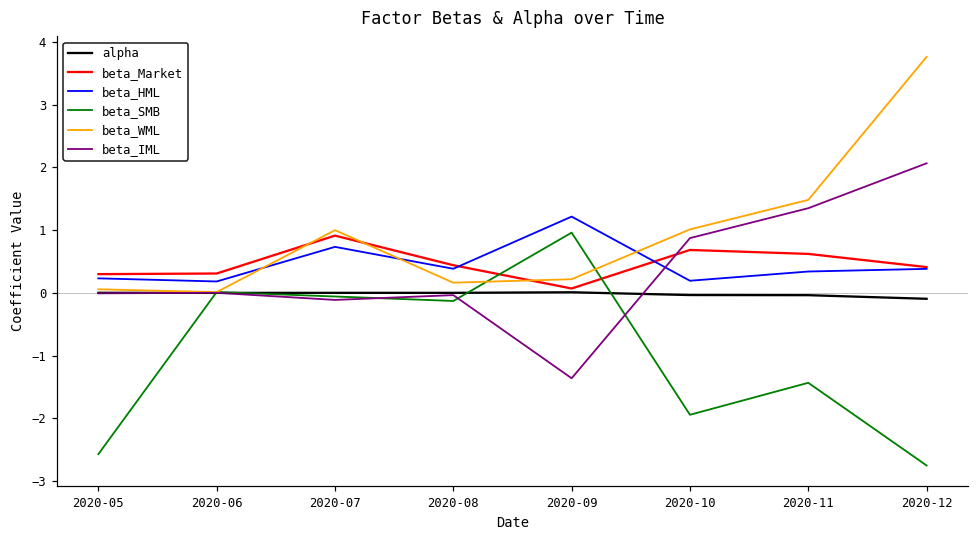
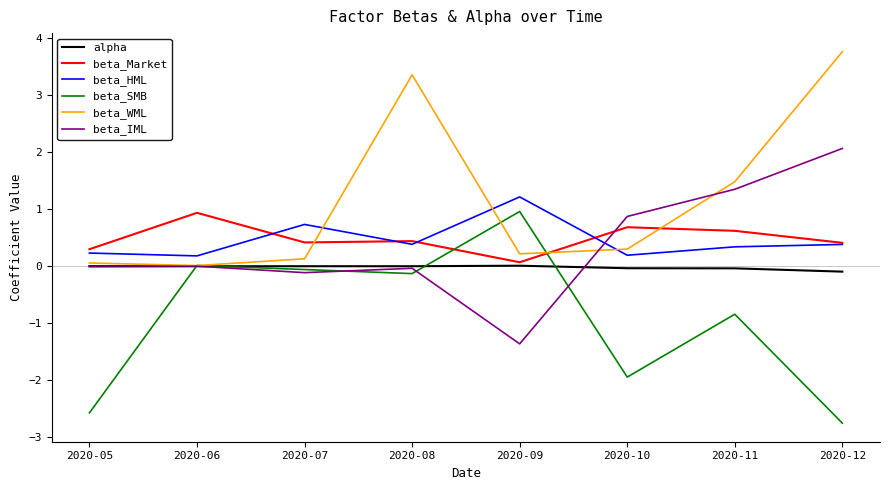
  {
    "alpha": {
      "2020-07": 0.0,
      "2020-09": 0.0,
      "2020-10": 0.0,
      "2020-11": 0.0,
      "2020-12": -0.1
    },
    "beta_Market": {
      "2020-05": 0.3,
-     "2020-06": 0.3,
-     "2020-07": 0.9,
+     "2020-06": 0.9,
+     "2020-07": 0.4,
      "2020-08": 0.4,
      "2020-09": 0.1,
      "2020-10": 0.7,
      "2020-11": 0.6
    },
    "beta_HML": {
      "2020-05": 0.2,
      "2020-06": 0.2,
      "2020-07": 0.7,
      "2020-08": 0.4,
      "2020-09": 1.2,
      "2020-10": 0.2,
      "2020-11": 0.3
    },
    "beta_SMB": {
      "2020-05": -2.6,
      "2020-07": -0.1,
      "2020-08": -0.1,
      "2020-09": 1.0,
      "2020-10": -1.9,
-     "2020-11": -1.4,
+     "2020-11": -0.8,
      "2020-12": -2.7
    },
    "beta_WML": {
      "2020-05": 0.1,
-     "2020-07": 1.0,
-     "2020-08": 0.2,
+     "2020-07": 0.1,
+     "2020-08": 3.4,
      "2020-09": 0.2,
-     "2020-10": 1.0,
+     "2020-10": 0.3,
      "2020-11": 1.5,
      "2020-12": 3.8
    },
    "beta_IML": {
      "2020-07": -0.1,
      "2020-09": -1.4,
      "2020-10": 0.9,
      "2020-11": 1.4,
      "2020-12": 2.1
    }
  }
